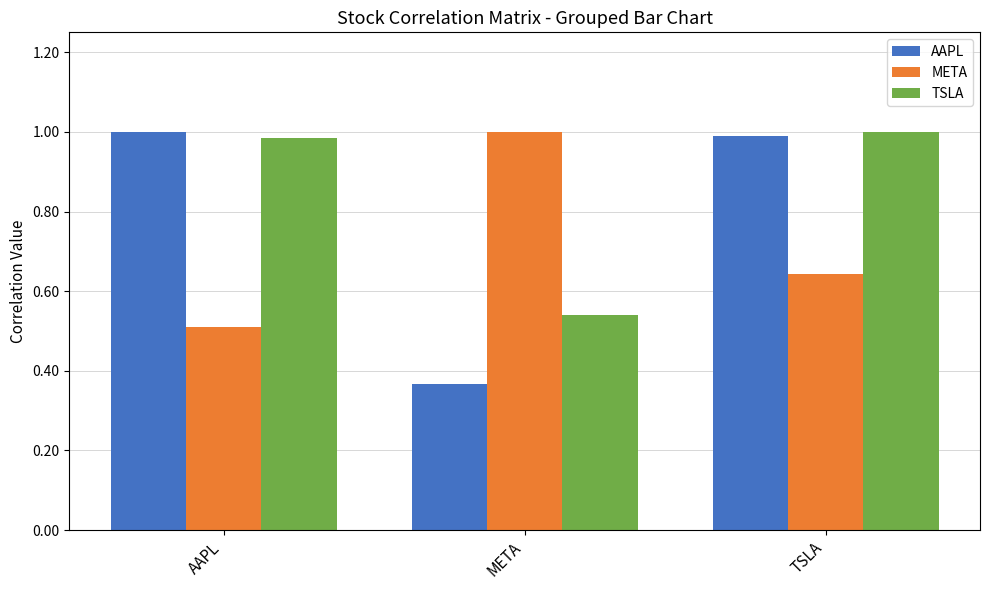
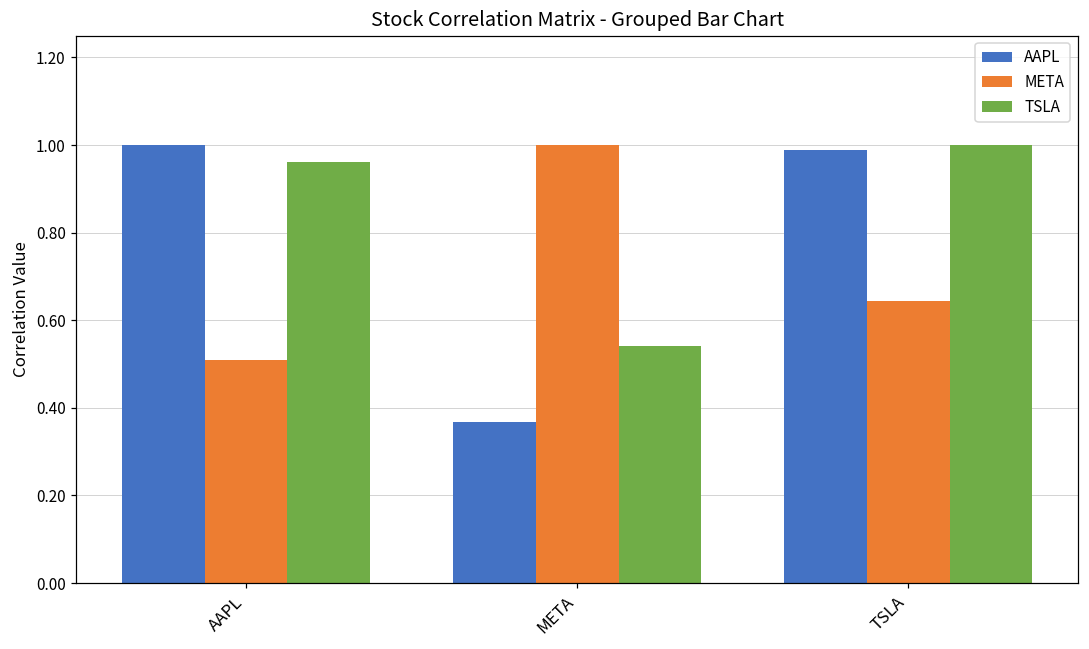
  {
    "AAPL": {
      "AAPL": 1.00,
      "META": 0.37,
      "TSLA": 0.99
    },
    "META": {
      "AAPL": 0.51,
      "META": 1.00,
      "TSLA": 0.64
    },
    "TSLA": {
-     "AAPL": 0.98,
+     "AAPL": 0.96,
      "META": 0.54,
      "TSLA": 1.00
    }
  }
